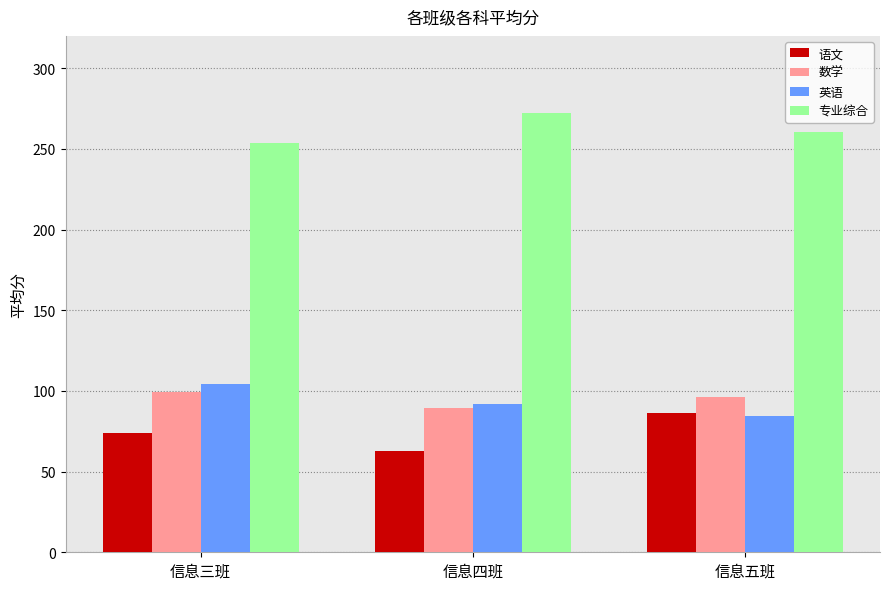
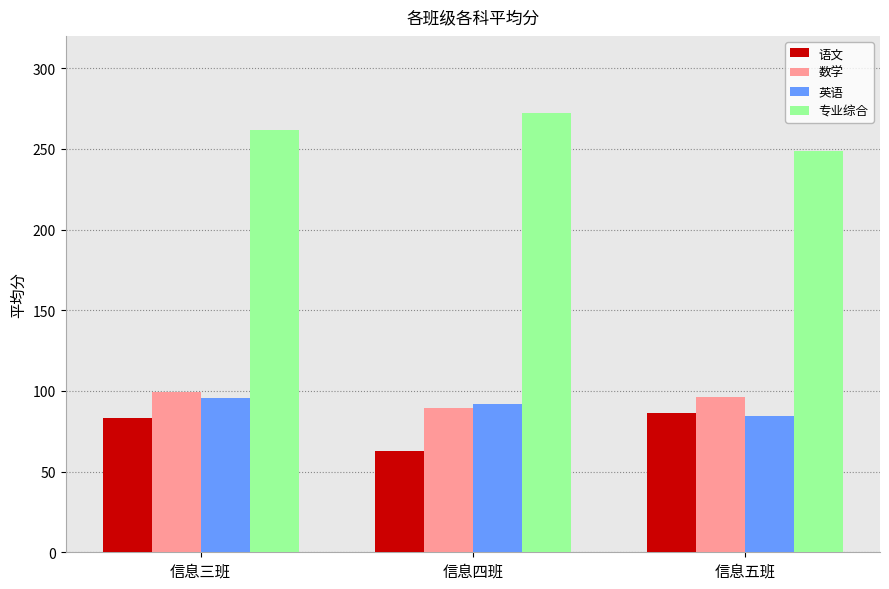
  {
    "语文": {
-     "信息三班": 74,
+     "信息三班": 83,
      "信息四班": 63,
      "信息五班": 86
    },
    "数学": {
      "信息三班": 99,
      "信息四班": 89,
      "信息五班": 96
    },
    "英语": {
-     "信息三班": 105,
+     "信息三班": 95,
      "信息四班": 92,
      "信息五班": 85
    },
    "专业综合": {
-     "信息三班": 253,
+     "信息三班": 262,
      "信息四班": 272,
-     "信息五班": 261
+     "信息五班": 248
    }
  }
